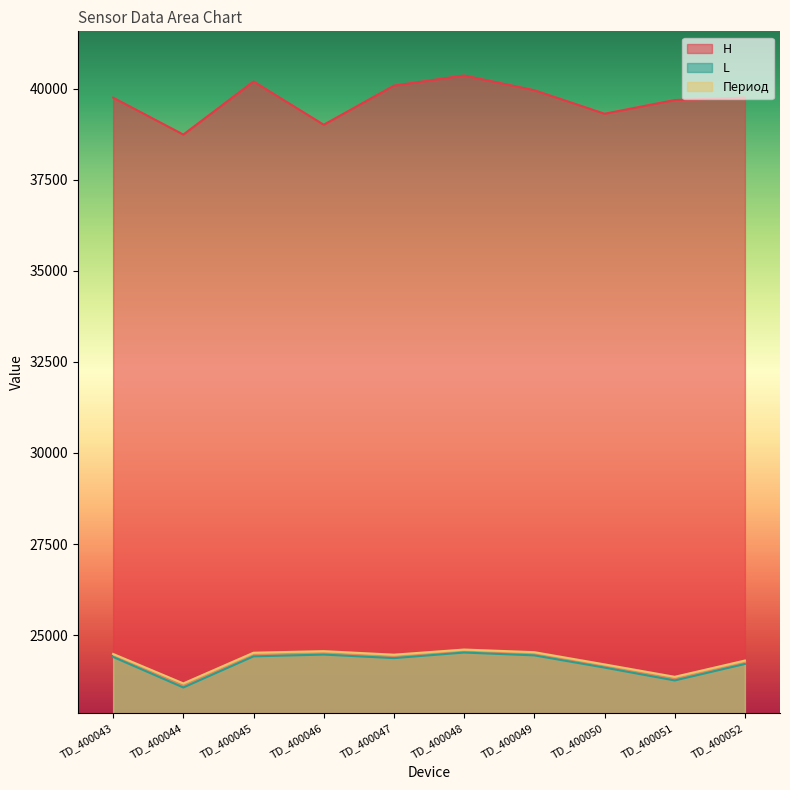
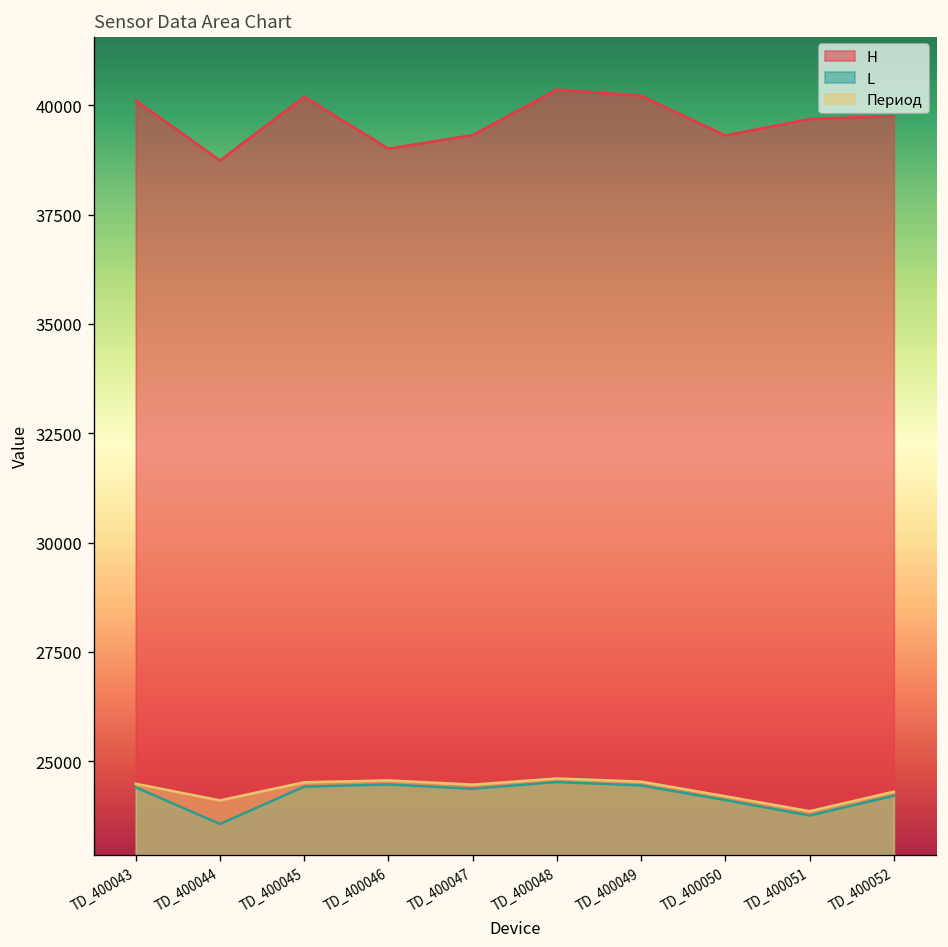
  {
    "H": {
-     "TD_400043": 39800,
+     "TD_400043": 40100,
      "TD_400044": 38700,
      "TD_400045": 40200,
      "TD_400046": 39000,
-     "TD_400047": 40100,
+     "TD_400047": 39300,
      "TD_400048": 40400,
-     "TD_400049": 40000,
+     "TD_400049": 40200,
      "TD_400050": 39300,
      "TD_400051": 39700
    },
    "L": {
      "TD_400043": 24400,
      "TD_400044": 23600,
      "TD_400045": 24400,
      "TD_400046": 24500,
      "TD_400047": 24400,
      "TD_400048": 24500,
      "TD_400049": 24400,
      "TD_400050": 24100,
      "TD_400051": 23800,
      "TD_400052": 24200
    },
    "Период": {
      "TD_400043": 24500,
-     "TD_400044": 23700,
+     "TD_400044": 24100,
      "TD_400045": 24500,
      "TD_400046": 24600,
      "TD_400047": 24500,
      "TD_400048": 24600,
      "TD_400049": 24500,
      "TD_400050": 24200,
      "TD_400051": 23900,
      "TD_400052": 24300
    }
  }
